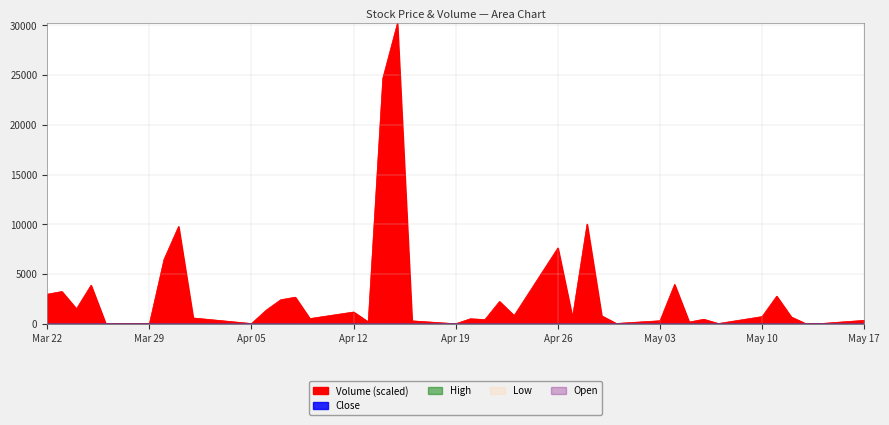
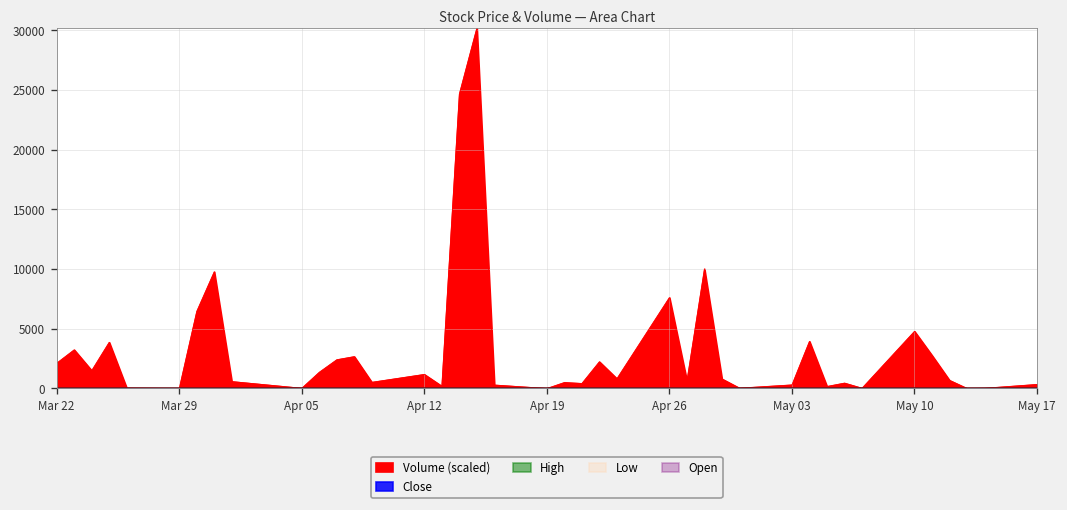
  {
    "Volume (scaled)": {
-     "Mar 22": 3000,
+     "Mar 22": 2000,
      "Apr 12": 1000,
      "Apr 26": 8000,
      "May 03": 0,
-     "May 10": 1000,
+     "May 10": 5000,
      "May 17": 0
    },
    "Open": {
      "Mar 22": 0,
      "Apr 12": 0,
      "Apr 26": 0,
      "May 03": 0,
      "May 10": 0,
      "May 17": 0
    }
  }
